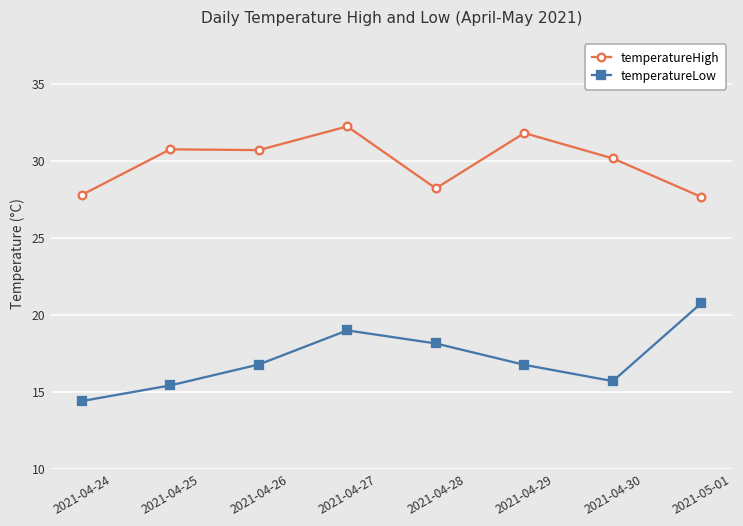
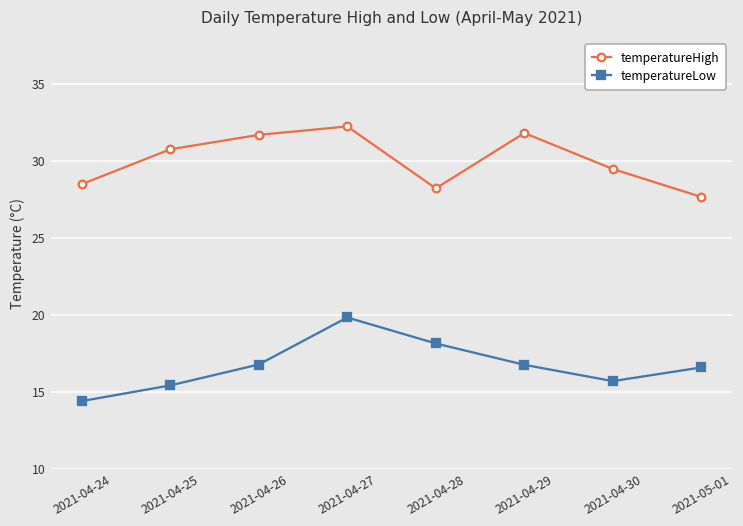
  {
    "temperatureHigh": {
-     "2021-04-24": 27.8,
+     "2021-04-24": 28.5,
      "2021-04-25": 30.8,
-     "2021-04-26": 30.7,
+     "2021-04-26": 31.7,
      "2021-04-27": 32.3,
      "2021-04-28": 28.2,
      "2021-04-29": 31.8,
-     "2021-04-30": 30.2,
+     "2021-04-30": 29.5,
      "2021-05-01": 27.7
    },
    "temperatureLow": {
      "2021-04-24": 14.4,
      "2021-04-25": 15.4,
      "2021-04-26": 16.8,
-     "2021-04-27": 19.0,
+     "2021-04-27": 19.8,
      "2021-04-28": 18.1,
      "2021-04-29": 16.8,
      "2021-04-30": 15.7,
-     "2021-05-01": 20.8
+     "2021-05-01": 16.6
    }
  }
